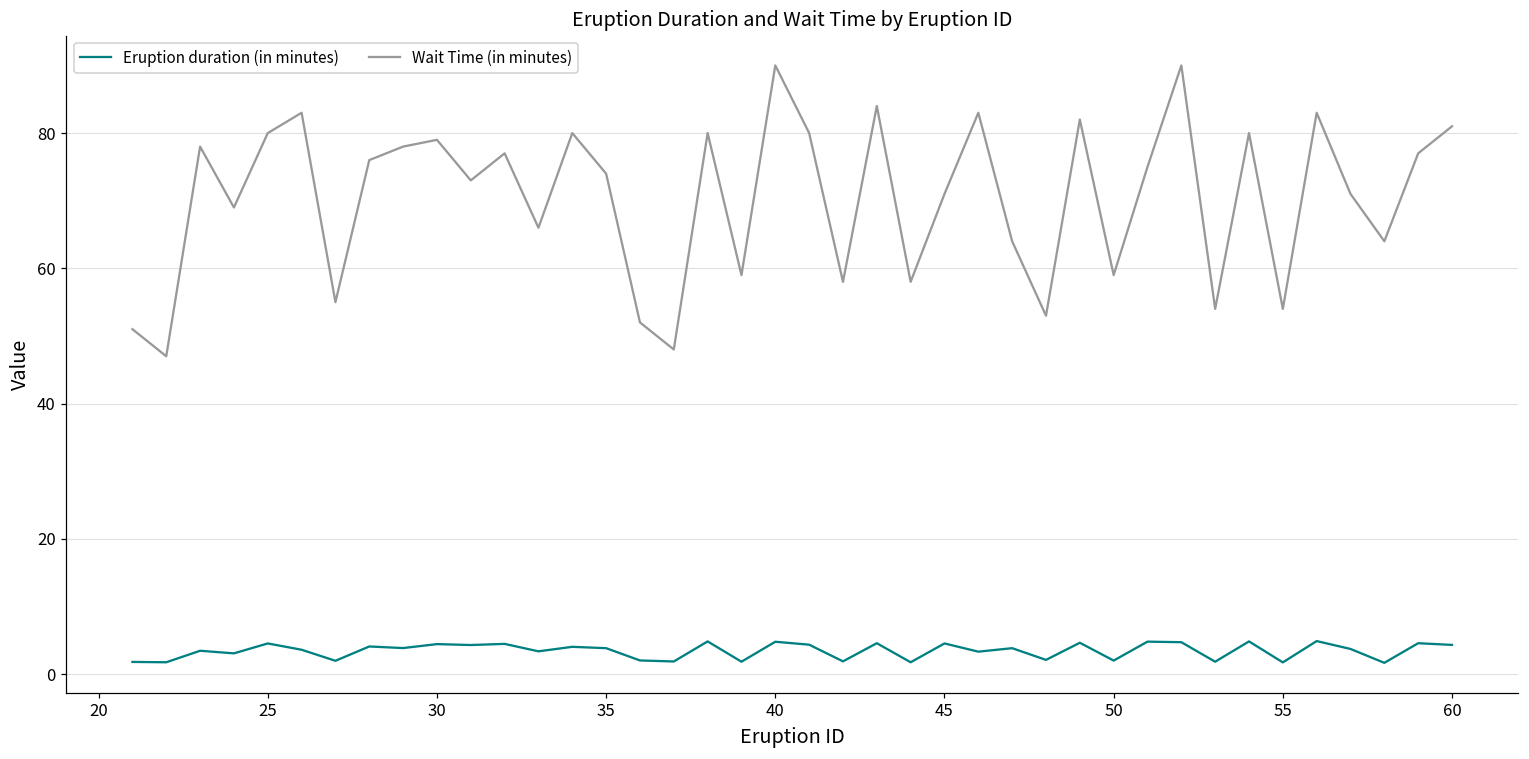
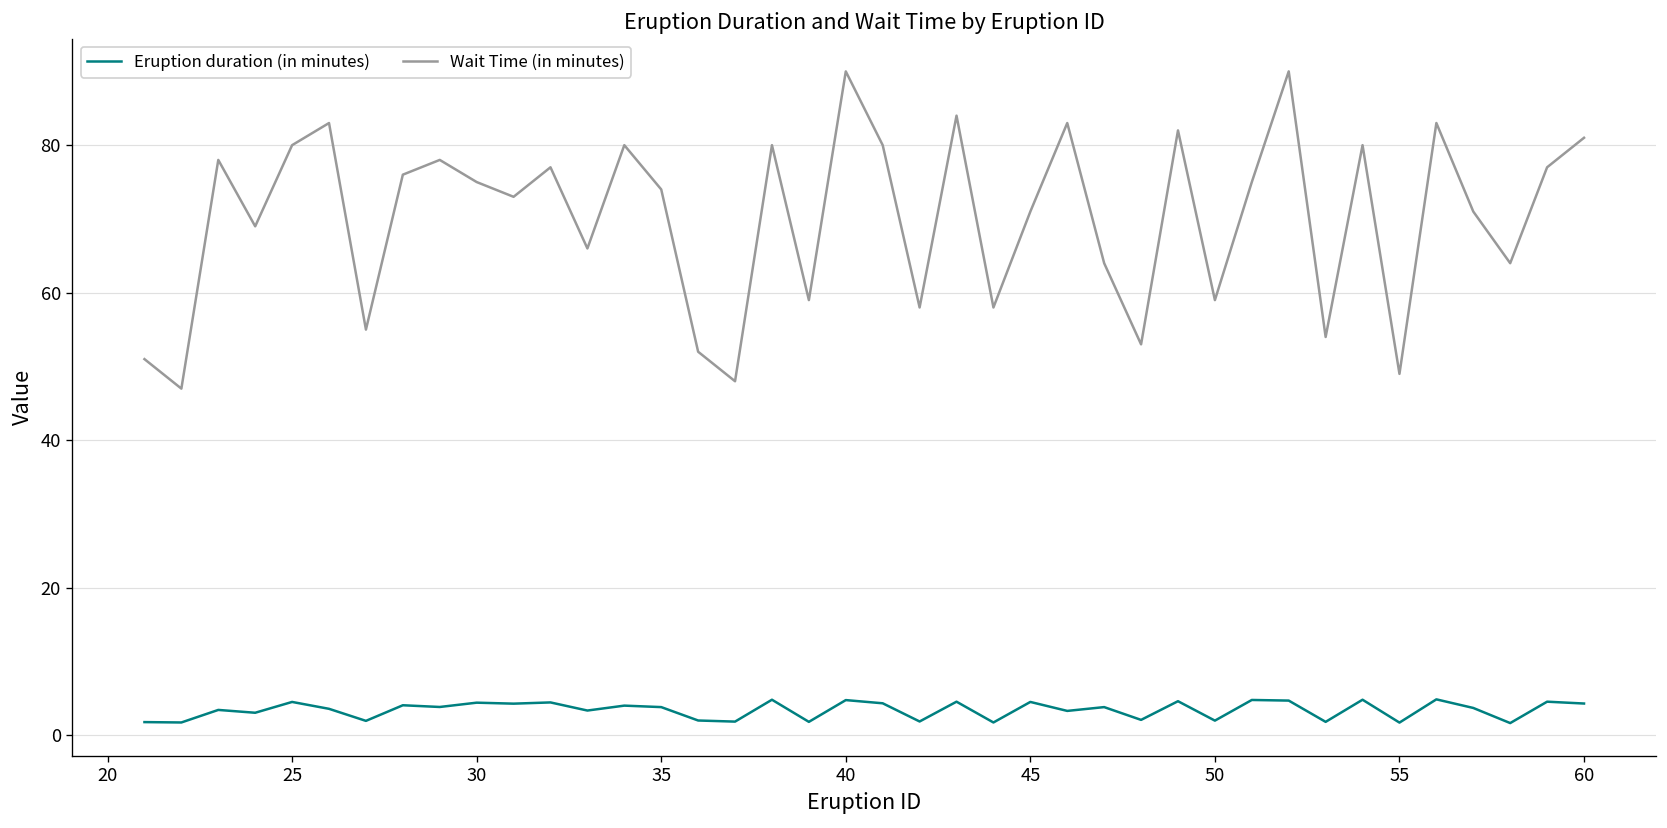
  {
    "Eruption duration (in minutes)": {
      "25": 5,
      "30": 4,
      "35": 4,
      "40": 5,
      "45": 5,
      "50": 2,
      "55": 2,
      "60": 4
    },
    "Wait Time (in minutes)": {
      "25": 80,
-     "30": 79,
+     "30": 75,
      "35": 74,
      "40": 90,
      "45": 71,
      "50": 59,
-     "55": 54,
+     "55": 49,
      "60": 81
    }
  }
